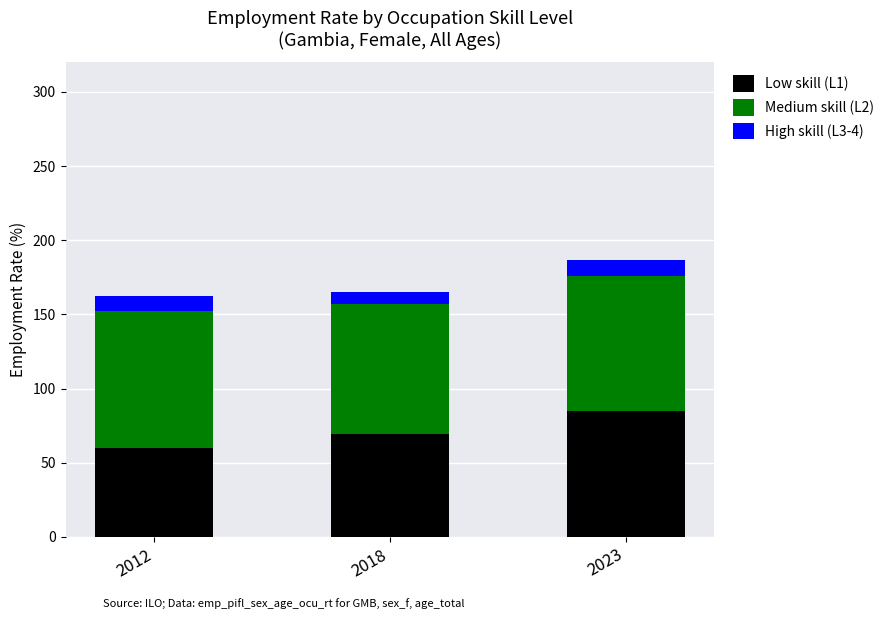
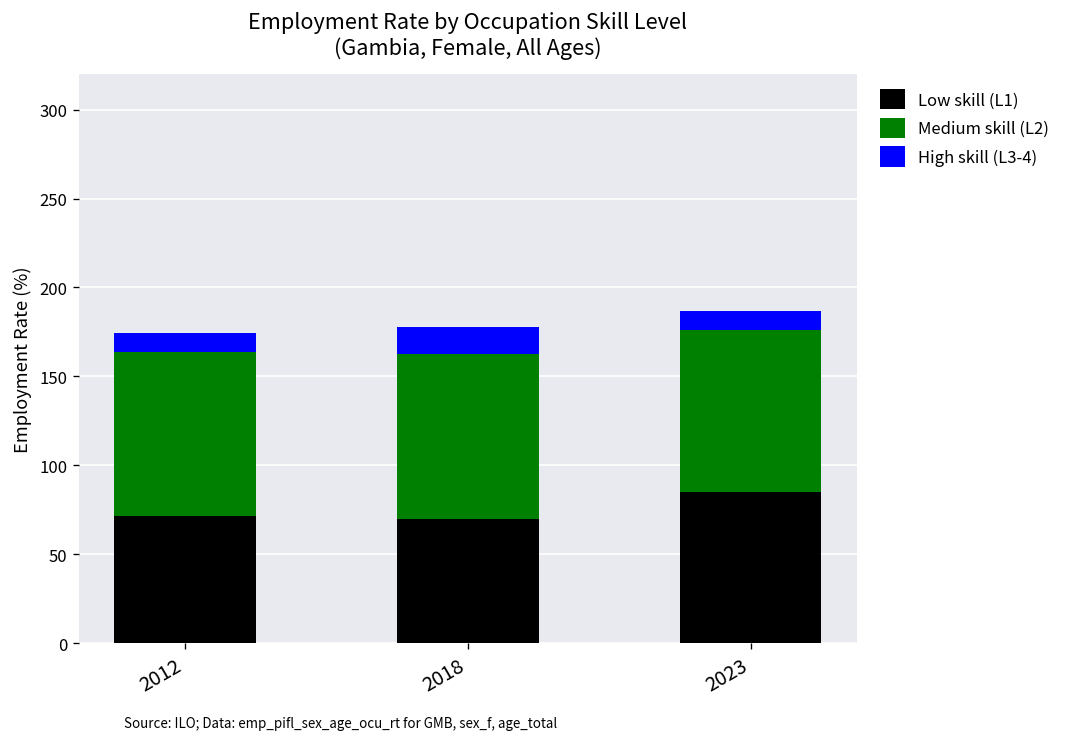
  {
    "Low skill (L1)": {
-     "2012": 60,
+     "2012": 72,
      "2018": 70,
      "2023": 85
    },
    "Medium skill (L2)": {
      "2012": 92,
-     "2018": 87,
+     "2018": 93,
      "2023": 91
    },
    "High skill (L3-4)": {
      "2012": 11,
-     "2018": 8,
+     "2018": 15,
      "2023": 11
    }
  }
